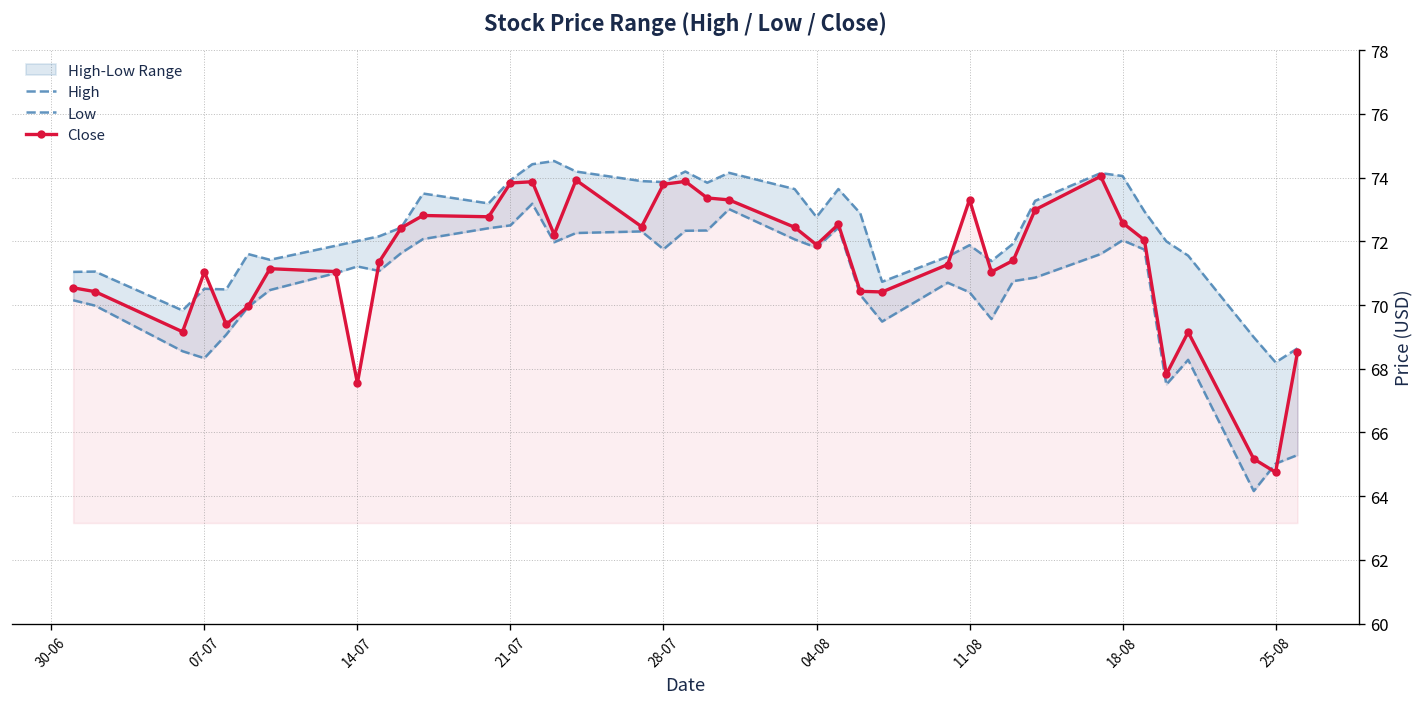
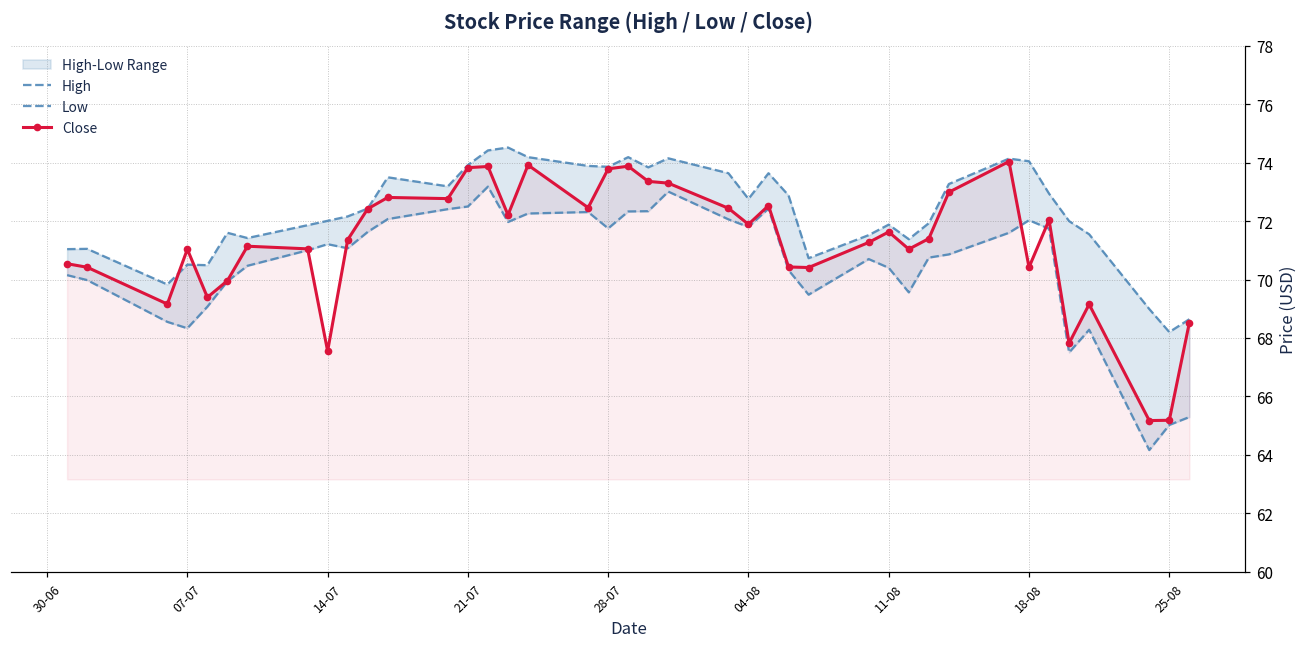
  {
    "Close": {
      "07-07": 71.0,
      "14-07": 67.5,
-     "11-08": 73.3,
-     "18-08": 72.6,
-     "25-08": 64.8
+     "11-08": 71.6,
+     "18-08": 70.4,
+     "25-08": 65.2
    }
  }
